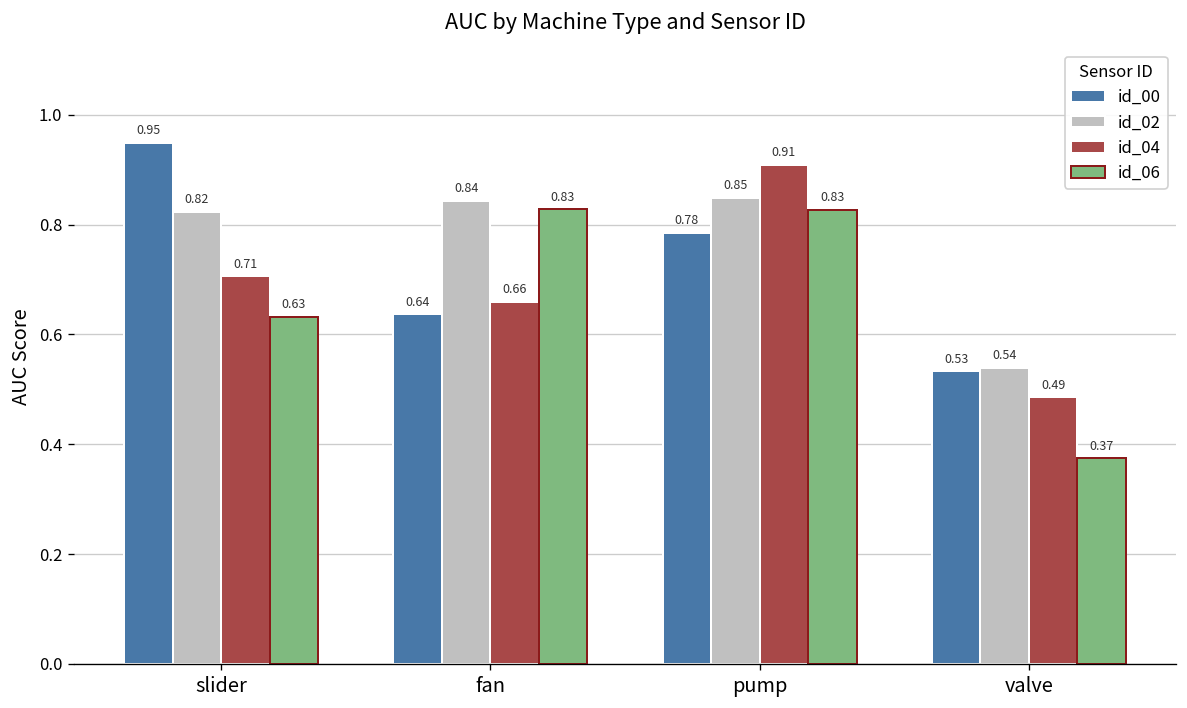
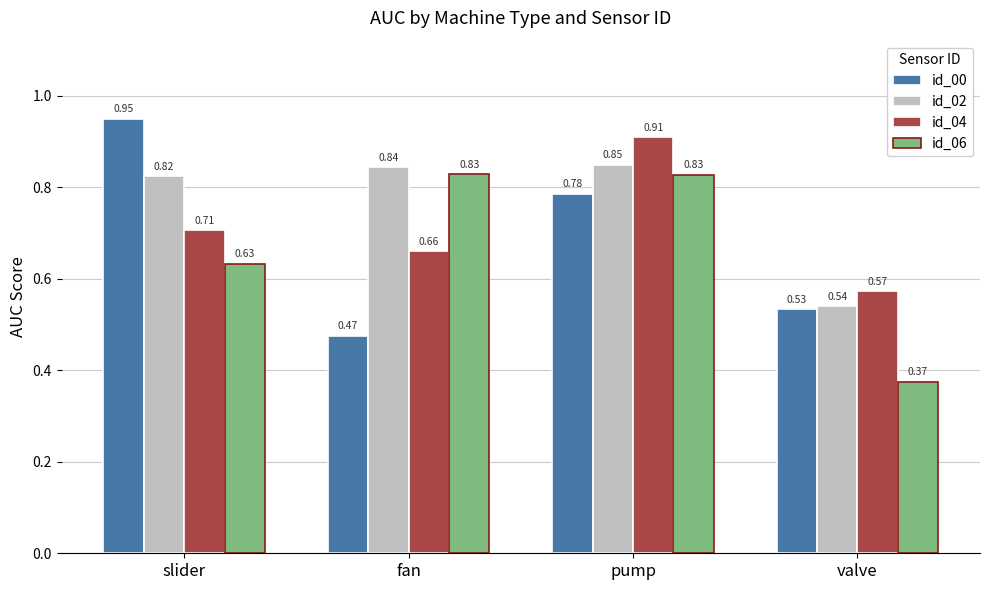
  {
    "id_00": {
      "slider": 0.95,
-     "fan": 0.64,
+     "fan": 0.47,
      "pump": 0.78,
      "valve": 0.53
    },
    "id_02": {
      "slider": 0.82,
      "fan": 0.84,
      "pump": 0.85,
      "valve": 0.54
    },
    "id_04": {
      "slider": 0.71,
      "fan": 0.66,
      "pump": 0.91,
-     "valve": 0.49
+     "valve": 0.57
    },
    "id_06": {
      "slider": 0.63,
      "fan": 0.83,
      "pump": 0.83,
      "valve": 0.37
    }
  }
